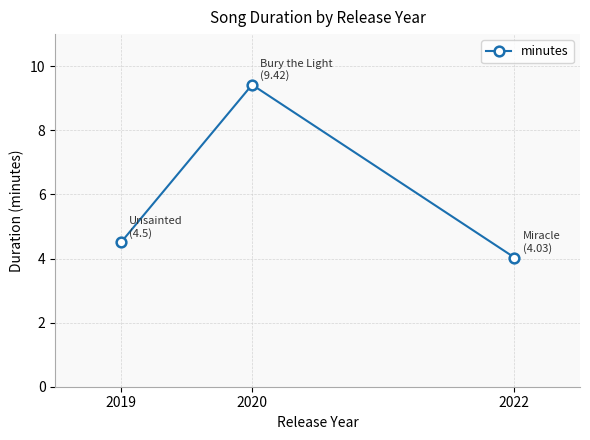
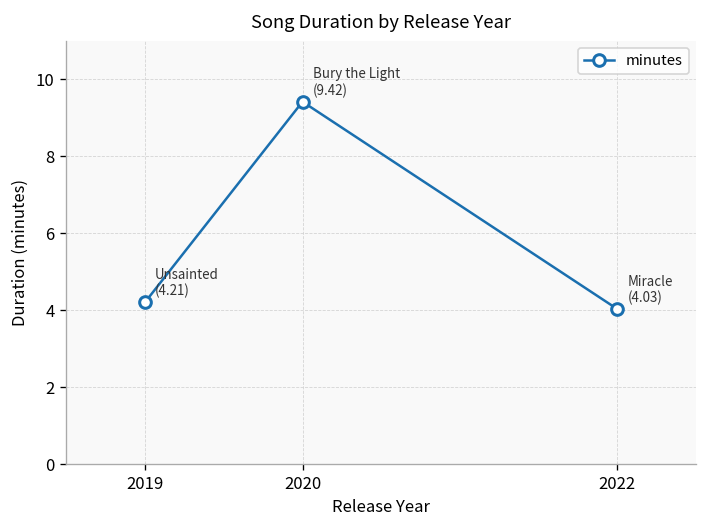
  {
-   "2019": "(4.5)",
+   "2019": "(4.21)",
    "2020": "(9.42)",
    "2022": "(4.03)"
  }
